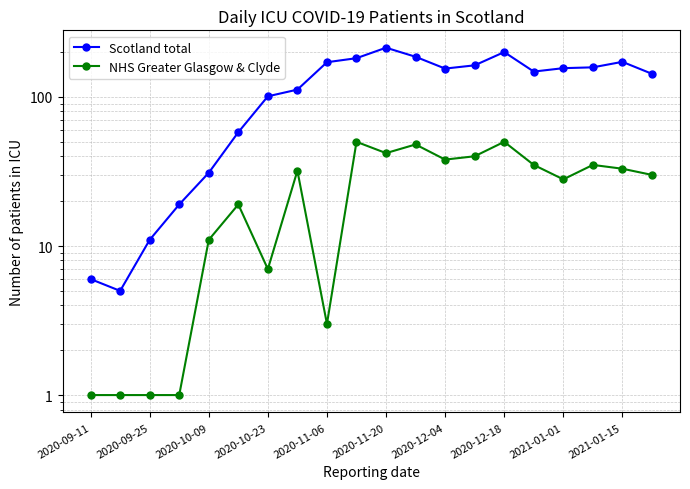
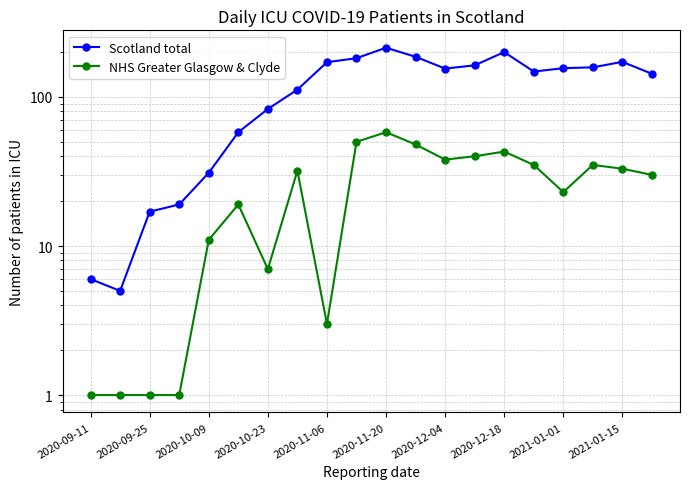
  {
    "Scotland total": {
      "2020-09-11": 6,
-     "2020-09-25": 11,
+     "2020-09-25": 17,
      "2020-10-09": 31,
-     "2020-10-23": 100,
+     "2020-10-23": 80,
      "2020-11-06": 170,
      "2020-11-20": 210,
      "2020-12-04": 160,
      "2020-12-18": 200,
      "2021-01-01": 160,
      "2021-01-15": 170
    },
    "NHS Greater Glasgow & Clyde": {
      "2020-09-11": 1,
      "2020-09-25": 1,
      "2020-10-09": 11,
      "2020-10-23": 7,
      "2020-11-06": 3,
-     "2020-11-20": 42,
+     "2020-11-20": 58,
      "2020-12-04": 38,
-     "2020-12-18": 50,
-     "2021-01-01": 28,
+     "2020-12-18": 43,
+     "2021-01-01": 23,
      "2021-01-15": 33
    }
  }
